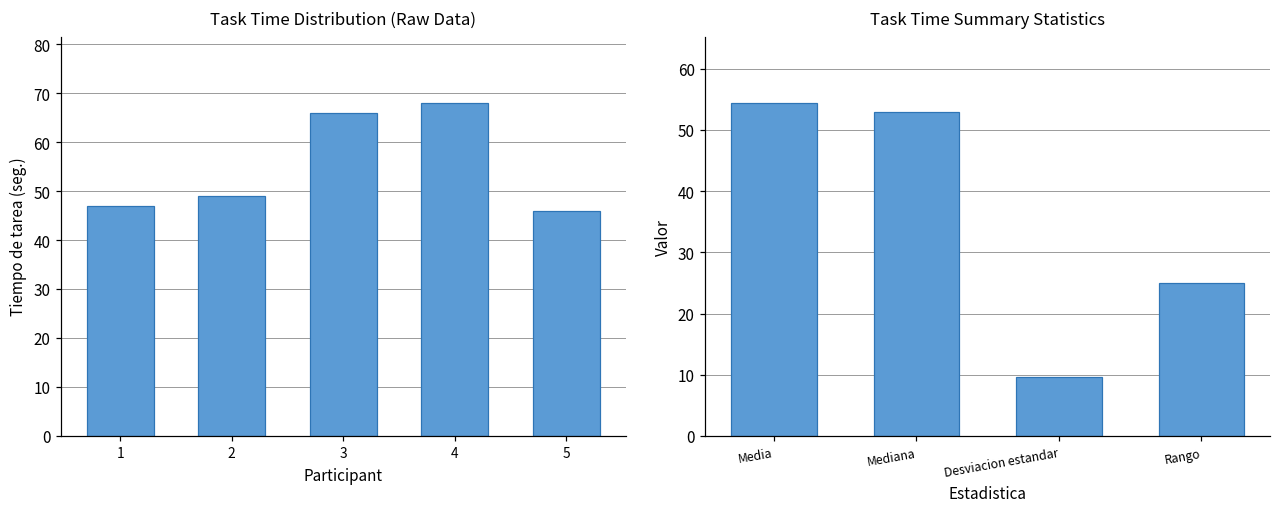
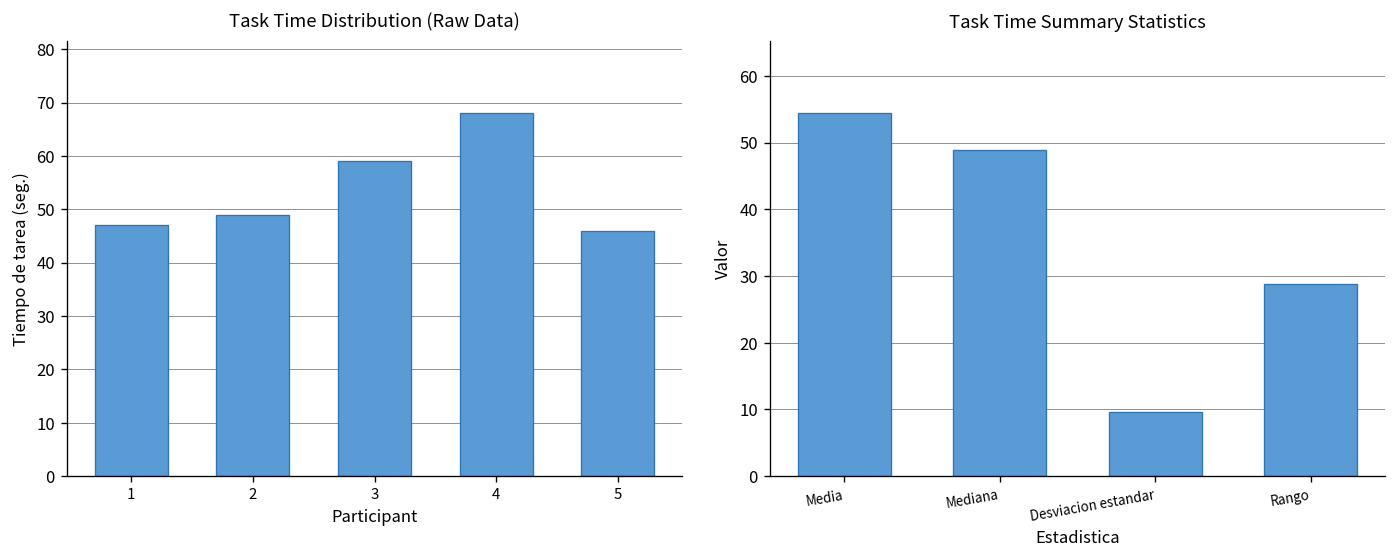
  {
    "Task Time Distribution (Raw Data)": {
      "1": 47,
      "2": 49,
-     "3": 66,
+     "3": 59,
      "4": 68,
      "5": 46
    },
    "Task Time Summary Statistics": {
      "Media": 54,
-     "Mediana": 53,
+     "Mediana": 49,
      "Desviacion estandar": 10,
-     "Rango": 25
+     "Rango": 29
    }
  }
